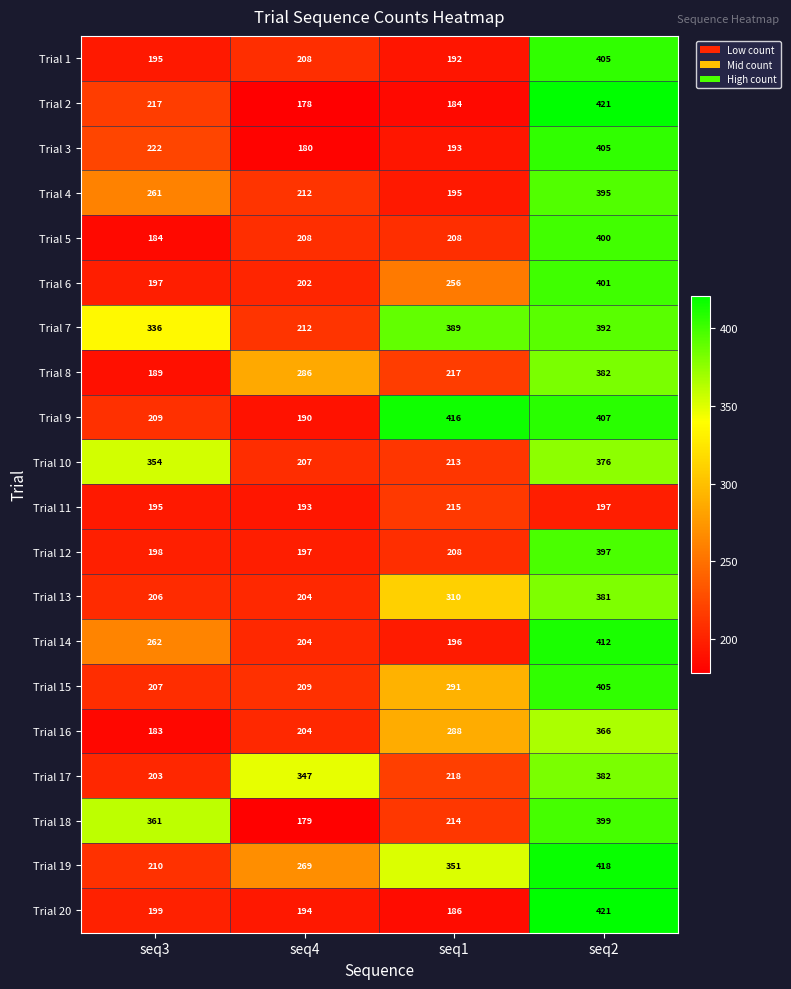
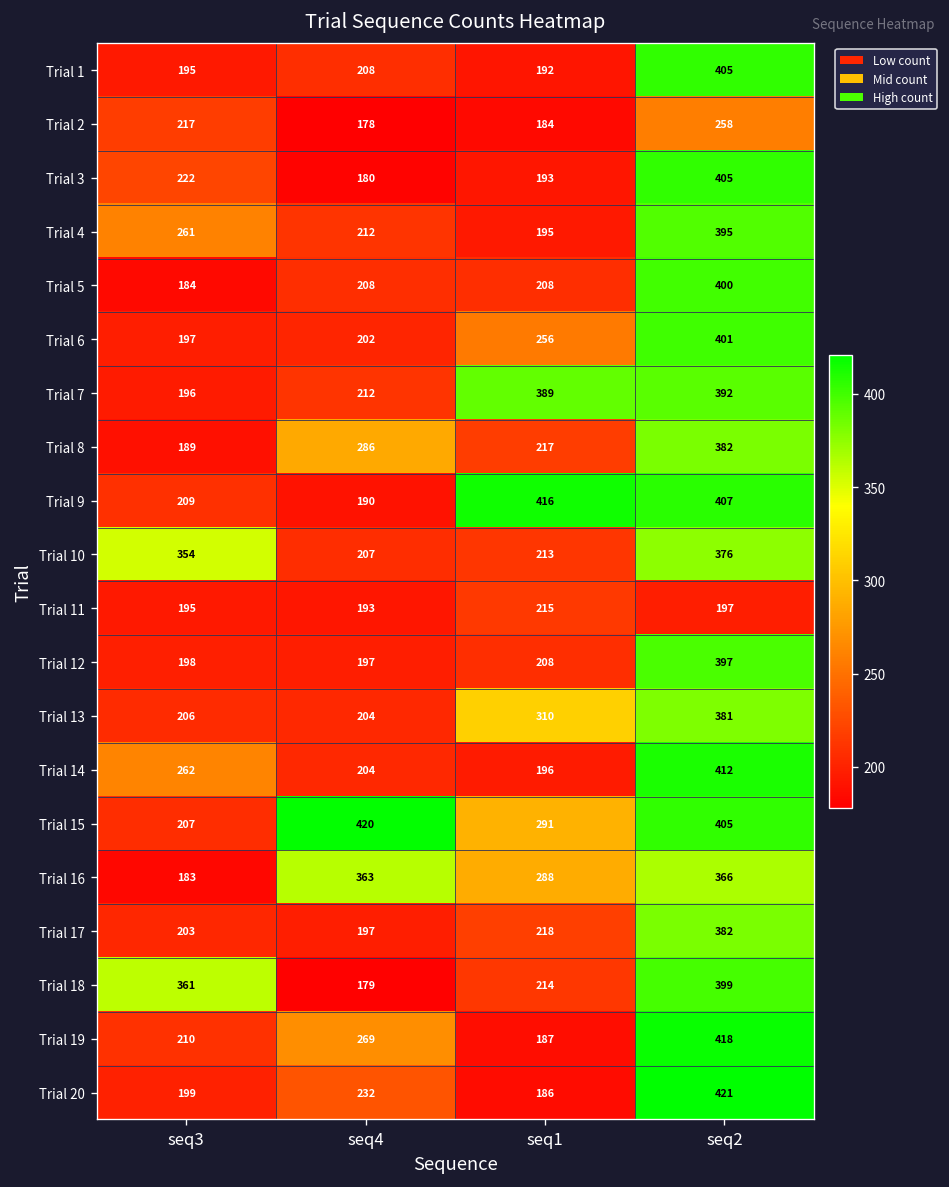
  {
    "Trial 1": {
      "seq3": 195,
      "seq4": 208,
      "seq1": 192,
      "seq2": 405
    },
    "Trial 2": {
      "seq3": 217,
      "seq4": 178,
      "seq1": 184,
-     "seq2": 421
+     "seq2": 258
    },
    "Trial 3": {
      "seq3": 222,
      "seq4": 180,
      "seq1": 193,
      "seq2": 405
    },
    "Trial 4": {
      "seq3": 261,
      "seq4": 212,
      "seq1": 195,
      "seq2": 395
    },
    "Trial 5": {
      "seq3": 184,
      "seq4": 208,
      "seq1": 208,
      "seq2": 400
    },
    "Trial 6": {
      "seq3": 197,
      "seq4": 202,
      "seq1": 256,
      "seq2": 401
    },
    "Trial 7": {
-     "seq3": 336,
+     "seq3": 196,
      "seq4": 212,
      "seq1": 389,
      "seq2": 392
    },
    "Trial 8": {
      "seq3": 189,
      "seq4": 286,
      "seq1": 217,
      "seq2": 382
    },
    "Trial 9": {
      "seq3": 209,
      "seq4": 190,
      "seq1": 416,
      "seq2": 407
    },
    "Trial 10": {
      "seq3": 354,
      "seq4": 207,
      "seq1": 213,
      "seq2": 376
    },
    "Trial 11": {
      "seq3": 195,
      "seq4": 193,
      "seq1": 215,
      "seq2": 197
    },
    "Trial 12": {
      "seq3": 198,
      "seq4": 197,
      "seq1": 208,
      "seq2": 397
    },
    "Trial 13": {
      "seq3": 206,
      "seq4": 204,
      "seq1": 310,
      "seq2": 381
    },
    "Trial 14": {
      "seq3": 262,
      "seq4": 204,
      "seq1": 196,
      "seq2": 412
    },
    "Trial 15": {
      "seq3": 207,
-     "seq4": 209,
+     "seq4": 420,
      "seq1": 291,
      "seq2": 405
    },
    "Trial 16": {
      "seq3": 183,
-     "seq4": 204,
+     "seq4": 363,
      "seq1": 288,
      "seq2": 366
    },
    "Trial 17": {
      "seq3": 203,
-     "seq4": 347,
+     "seq4": 197,
      "seq1": 218,
      "seq2": 382
    },
    "Trial 18": {
      "seq3": 361,
      "seq4": 179,
      "seq1": 214,
      "seq2": 399
    },
    "Trial 19": {
      "seq3": 210,
      "seq4": 269,
-     "seq1": 351,
+     "seq1": 187,
      "seq2": 418
    },
    "Trial 20": {
      "seq3": 199,
-     "seq4": 194,
+     "seq4": 232,
      "seq1": 186,
      "seq2": 421
    }
  }
